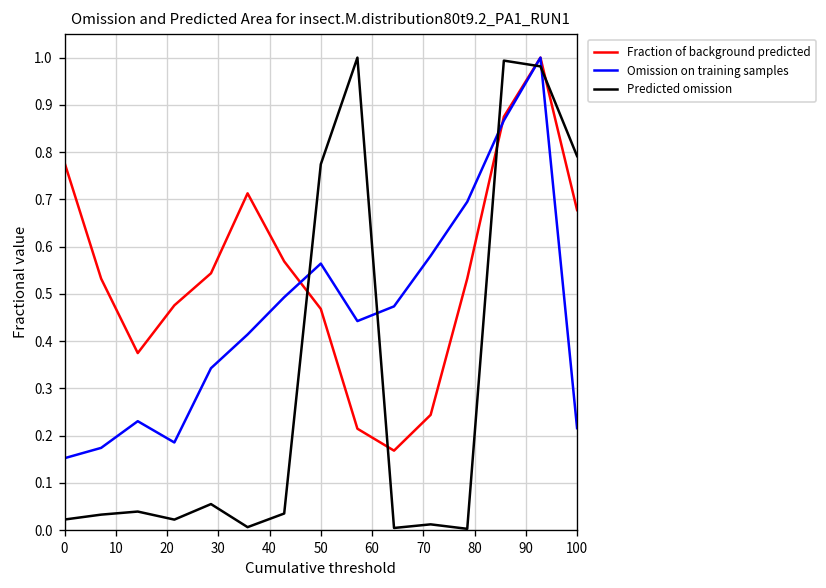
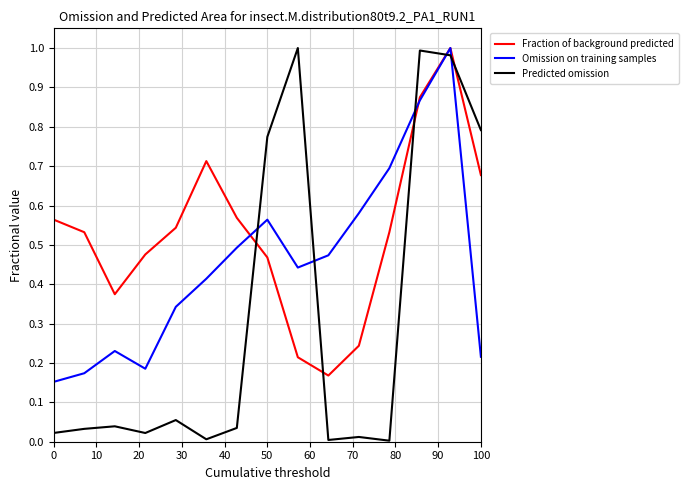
  {
    "Fraction of background predicted": {
-     "0": 0.78,
+     "0": 0.56,
      "50": 0.47,
      "100": 0.68
    },
    "Omission on training samples": {
      "0": 0.15,
      "50": 0.56,
      "100": 0.22
    },
    "Predicted omission": {
      "0": 0.02,
      "50": 0.77,
      "100": 0.79
    }
  }
